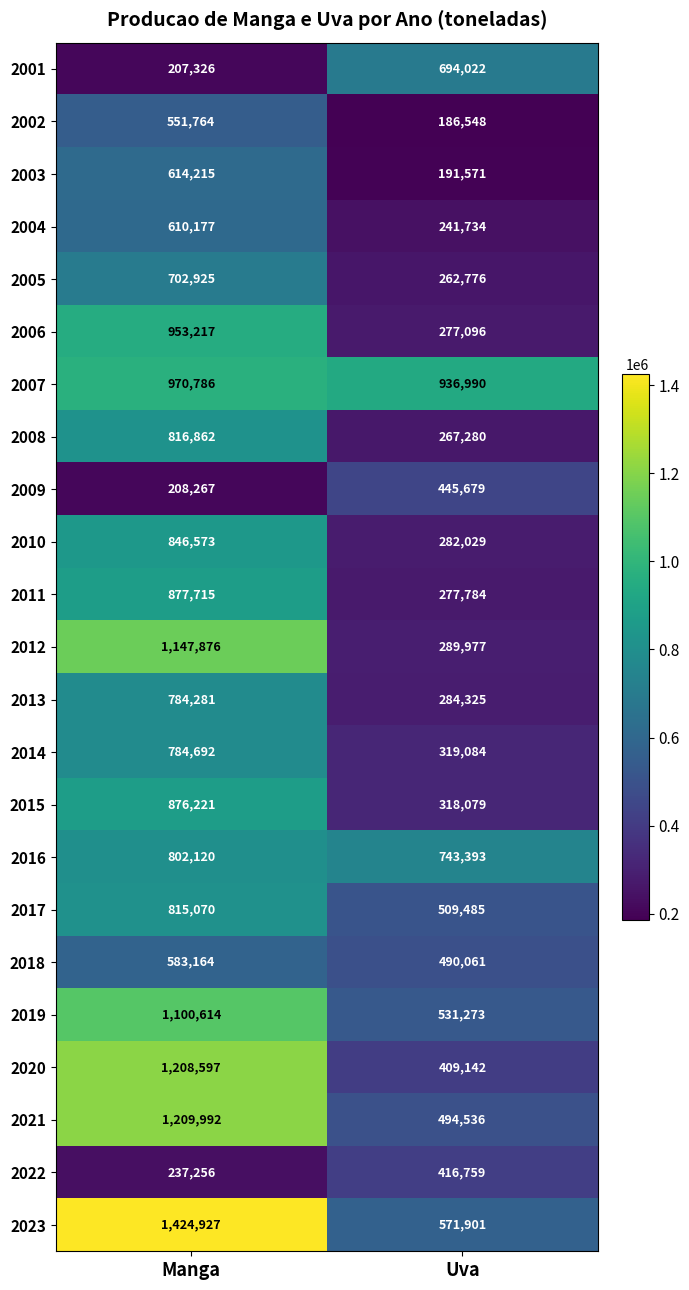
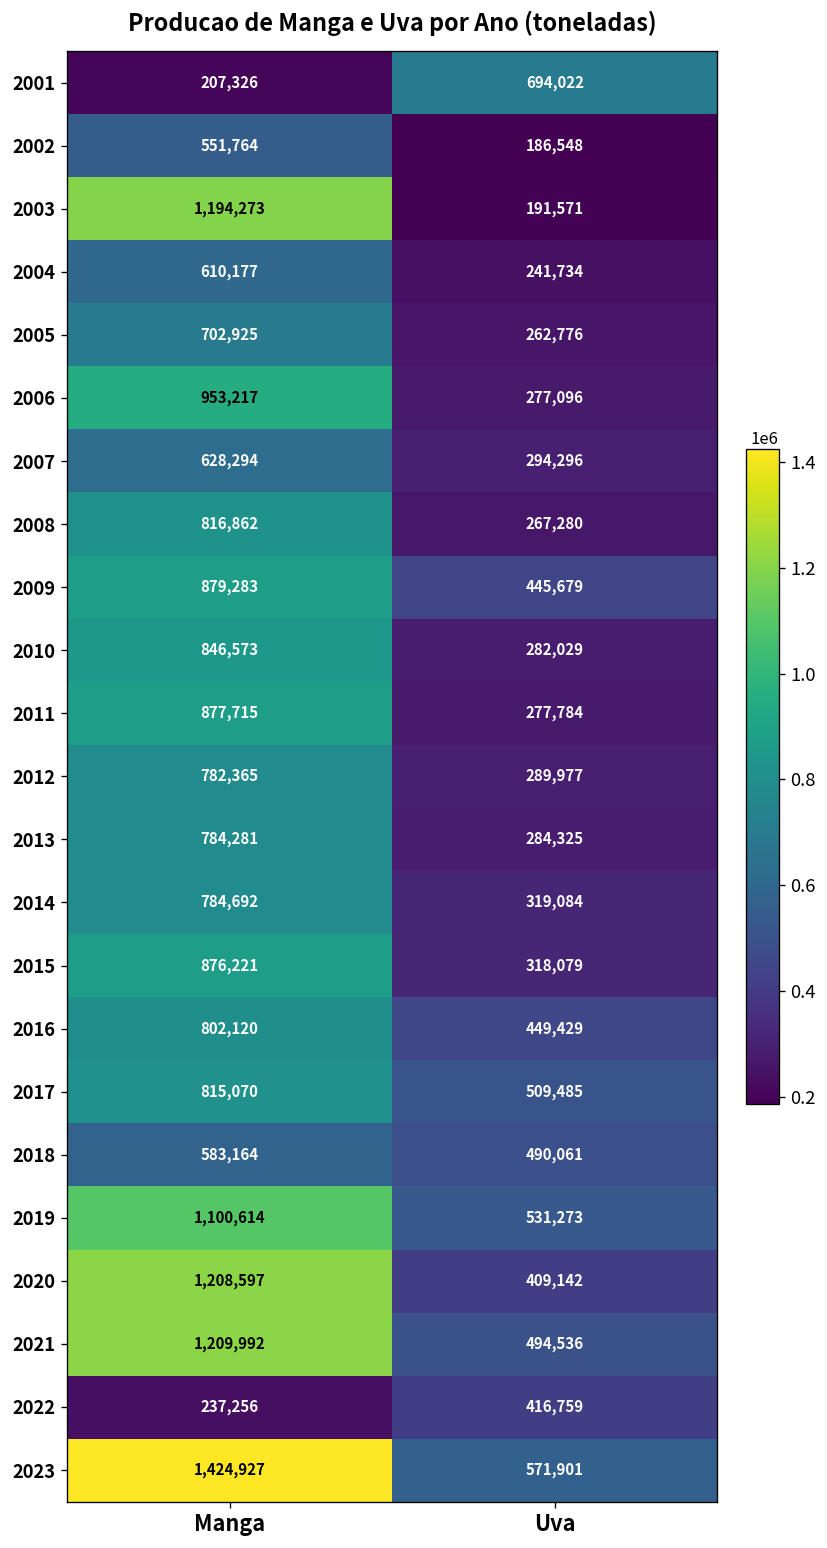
  {
    "2001": {
      "Manga": "207,326",
      "Uva": "694,022"
    },
    "2002": {
      "Manga": "551,764",
      "Uva": "186,548"
    },
    "2003": {
-     "Manga": "614,215",
+     "Manga": "1,194,273",
      "Uva": "191,571"
    },
    "2004": {
      "Manga": "610,177",
      "Uva": "241,734"
    },
    "2005": {
      "Manga": "702,925",
      "Uva": "262,776"
    },
    "2006": {
      "Manga": "953,217",
      "Uva": "277,096"
    },
    "2007": {
-     "Manga": "970,786",
-     "Uva": "936,990"
+     "Manga": "628,294",
+     "Uva": "294,296"
    },
    "2008": {
      "Manga": "816,862",
      "Uva": "267,280"
    },
    "2009": {
-     "Manga": "208,267",
+     "Manga": "879,283",
      "Uva": "445,679"
    },
    "2010": {
      "Manga": "846,573",
      "Uva": "282,029"
    },
    "2011": {
      "Manga": "877,715",
      "Uva": "277,784"
    },
    "2012": {
-     "Manga": "1,147,876",
+     "Manga": "782,365",
      "Uva": "289,977"
    },
    "2013": {
      "Manga": "784,281",
      "Uva": "284,325"
    },
    "2014": {
      "Manga": "784,692",
      "Uva": "319,084"
    },
    "2015": {
      "Manga": "876,221",
      "Uva": "318,079"
    },
    "2016": {
      "Manga": "802,120",
-     "Uva": "743,393"
+     "Uva": "449,429"
    },
    "2017": {
      "Manga": "815,070",
      "Uva": "509,485"
    },
    "2018": {
      "Manga": "583,164",
      "Uva": "490,061"
    },
    "2019": {
      "Manga": "1,100,614",
      "Uva": "531,273"
    },
    "2020": {
      "Manga": "1,208,597",
      "Uva": "409,142"
    },
    "2021": {
      "Manga": "1,209,992",
      "Uva": "494,536"
    },
    "2022": {
      "Manga": "237,256",
      "Uva": "416,759"
    },
    "2023": {
      "Manga": "1,424,927",
      "Uva": "571,901"
    }
  }
